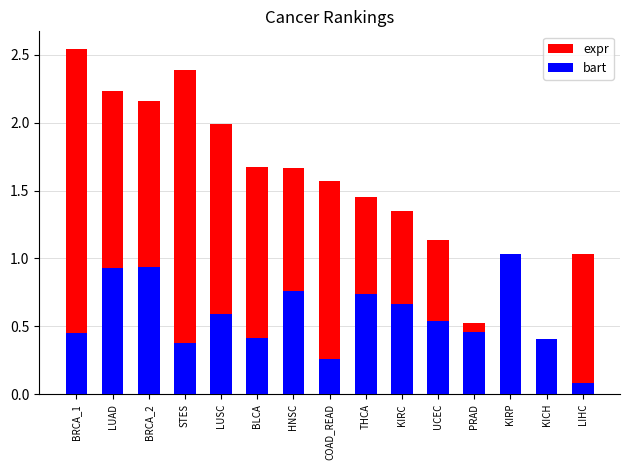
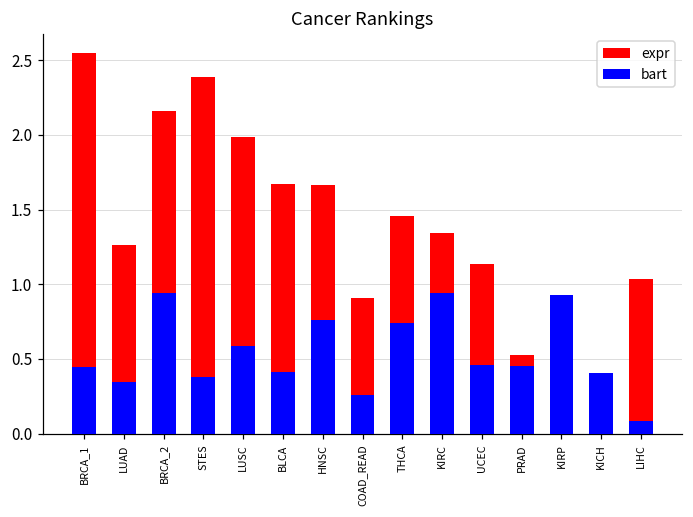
  {
    "expr": {
      "BRCA_1": 2.55,
-     "LUAD": 2.23,
+     "LUAD": 1.26,
      "BRCA_2": 2.16,
      "STES": 2.39,
      "LUSC": 1.99,
      "BLCA": 1.67,
      "HNSC": 1.66,
-     "COAD_READ": 1.57,
+     "COAD_READ": 0.91,
      "THCA": 1.45,
      "KIRC": 1.35,
      "UCEC": 1.14,
      "PRAD": 0.52,
      "LIHC": 1.04
    },
    "bart": {
-     "LUAD": 0.93,
-     "KIRC": 0.67,
-     "UCEC": 0.54,
-     "KIRP": 1.04,
+     "LUAD": 0.35,
+     "KIRC": 0.94,
+     "UCEC": 0.46,
+     "KIRP": 0.93,
      "KICH": 0.41
    }
  }
